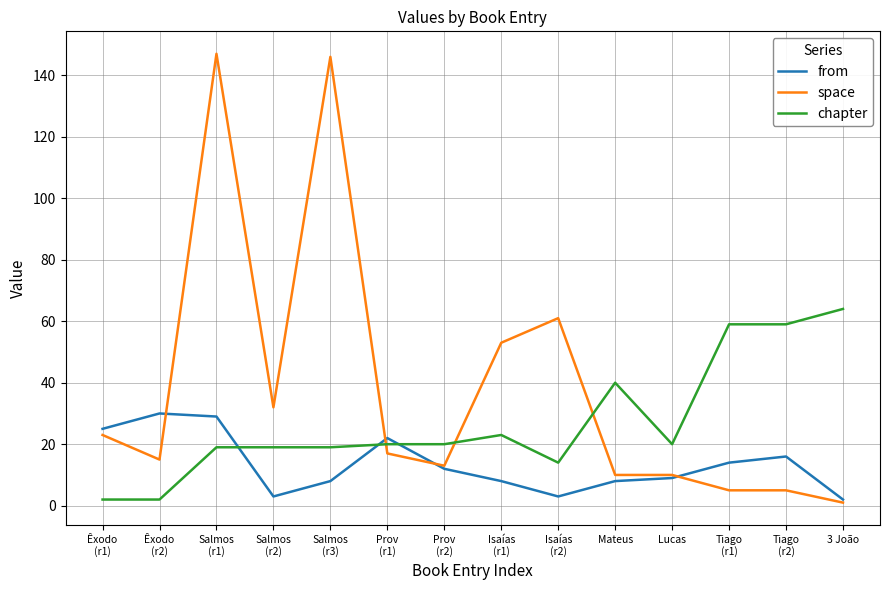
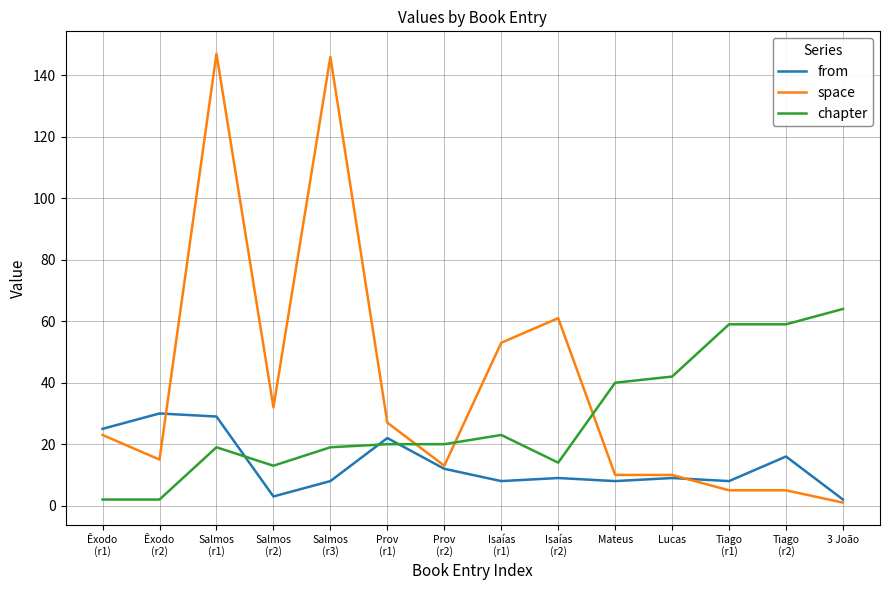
  {
    "from": {
      "Êxodo (r1)": 25,
      "Êxodo (r2)": 30,
      "Salmos (r1)": 29,
      "Salmos (r2)": 3,
      "Salmos (r3)": 8,
      "Prov (r1)": 22,
      "Prov (r2)": 12,
      "Isaías (r1)": 8,
-     "Isaías (r2)": 3,
+     "Isaías (r2)": 9,
      "Mateus": 8,
      "Lucas": 9,
-     "Tiago (r1)": 14,
+     "Tiago (r1)": 8,
      "Tiago (r2)": 16,
      "3 João": 2
    },
    "space": {
      "Êxodo (r1)": 23,
      "Êxodo (r2)": 15,
      "Salmos (r1)": 147,
      "Salmos (r2)": 32,
      "Salmos (r3)": 146,
-     "Prov (r1)": 17,
+     "Prov (r1)": 27,
      "Prov (r2)": 13,
      "Isaías (r1)": 53,
      "Isaías (r2)": 61,
      "Mateus": 10,
      "Lucas": 10,
      "Tiago (r1)": 5,
      "Tiago (r2)": 5,
      "3 João": 1
    },
    "chapter": {
      "Êxodo (r1)": 2,
      "Êxodo (r2)": 2,
      "Salmos (r1)": 19,
-     "Salmos (r2)": 19,
+     "Salmos (r2)": 13,
      "Salmos (r3)": 19,
      "Prov (r1)": 20,
      "Prov (r2)": 20,
      "Isaías (r1)": 23,
      "Isaías (r2)": 14,
      "Mateus": 40,
-     "Lucas": 20,
+     "Lucas": 42,
      "Tiago (r1)": 59,
      "Tiago (r2)": 59,
      "3 João": 64
    }
  }
